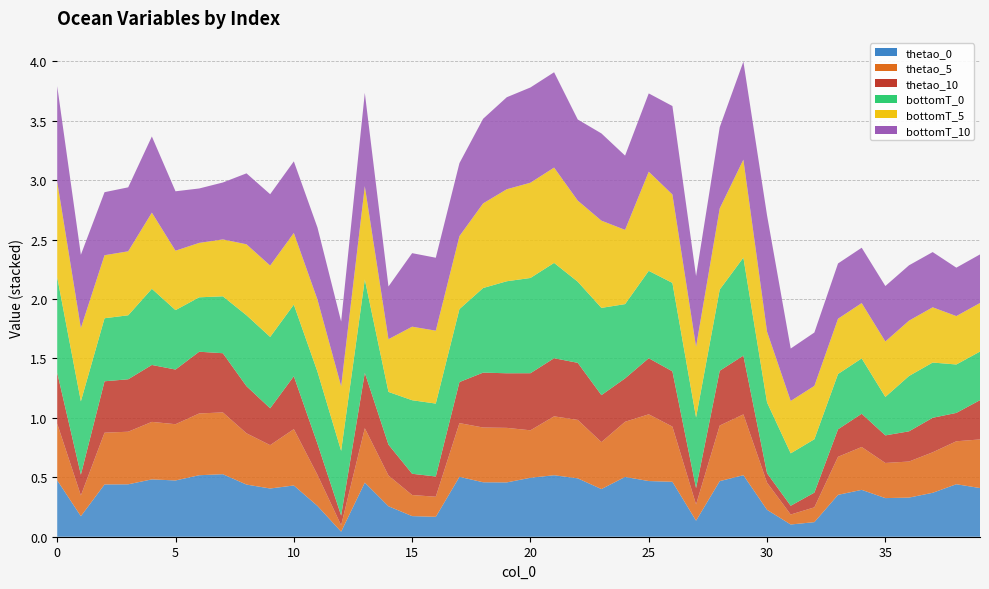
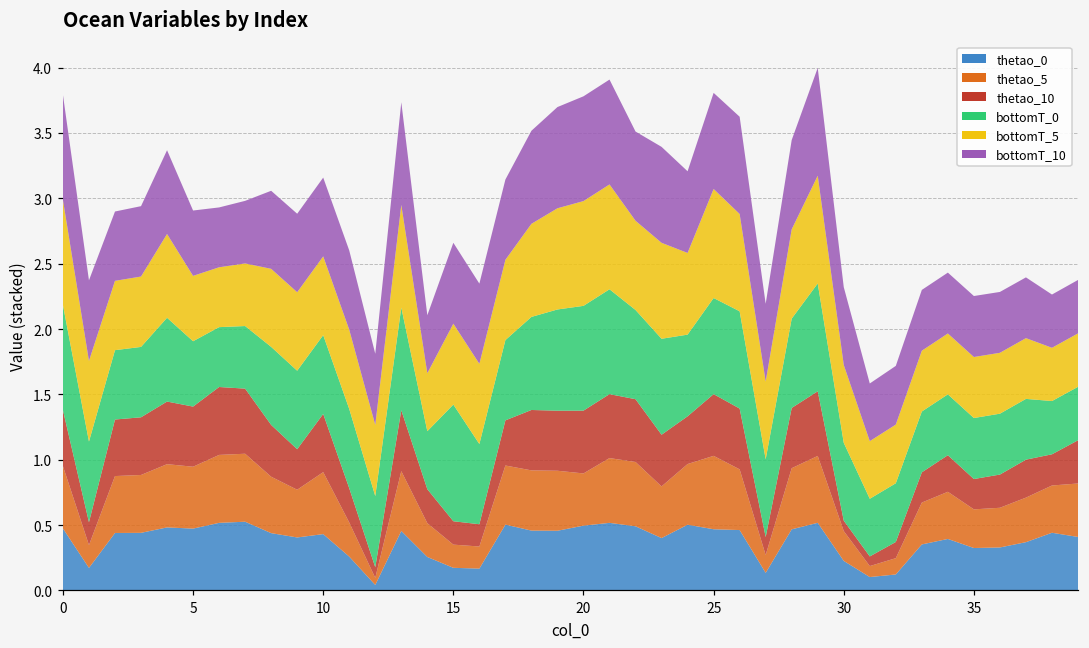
  {
    "thetao_0": {
      "0": 0.47,
      "5": 0.47,
      "10": 0.43,
      "15": 0.17,
      "20": 0.50,
      "25": 0.47,
      "30": 0.23,
      "35": 0.32
    },
    "thetao_5": {
      "0": 0.48,
      "5": 0.47,
      "10": 0.47,
      "15": 0.18,
      "20": 0.40,
      "25": 0.56,
      "30": 0.23,
      "35": 0.30
    },
    "thetao_10": {
      "0": 0.43,
      "5": 0.46,
      "10": 0.45,
      "15": 0.18,
      "20": 0.48,
      "25": 0.47,
      "30": 0.08,
      "35": 0.23
    },
    "bottomT_0": {
      "0": 0.80,
      "5": 0.50,
      "10": 0.60,
-     "15": 0.62,
+     "15": 0.89,
      "20": 0.80,
      "25": 0.74,
      "30": 0.60,
-     "35": 0.32
+     "35": 0.47
    },
    "bottomT_5": {
      "0": 0.80,
      "5": 0.50,
      "10": 0.60,
      "15": 0.62,
      "20": 0.80,
      "25": 0.83,
      "30": 0.60,
      "35": 0.47
    },
    "bottomT_10": {
      "0": 0.80,
      "5": 0.50,
      "10": 0.60,
      "15": 0.62,
      "20": 0.80,
-     "25": 0.66,
-     "30": 0.98,
+     "25": 0.74,
+     "30": 0.60,
      "35": 0.47
    }
  }
